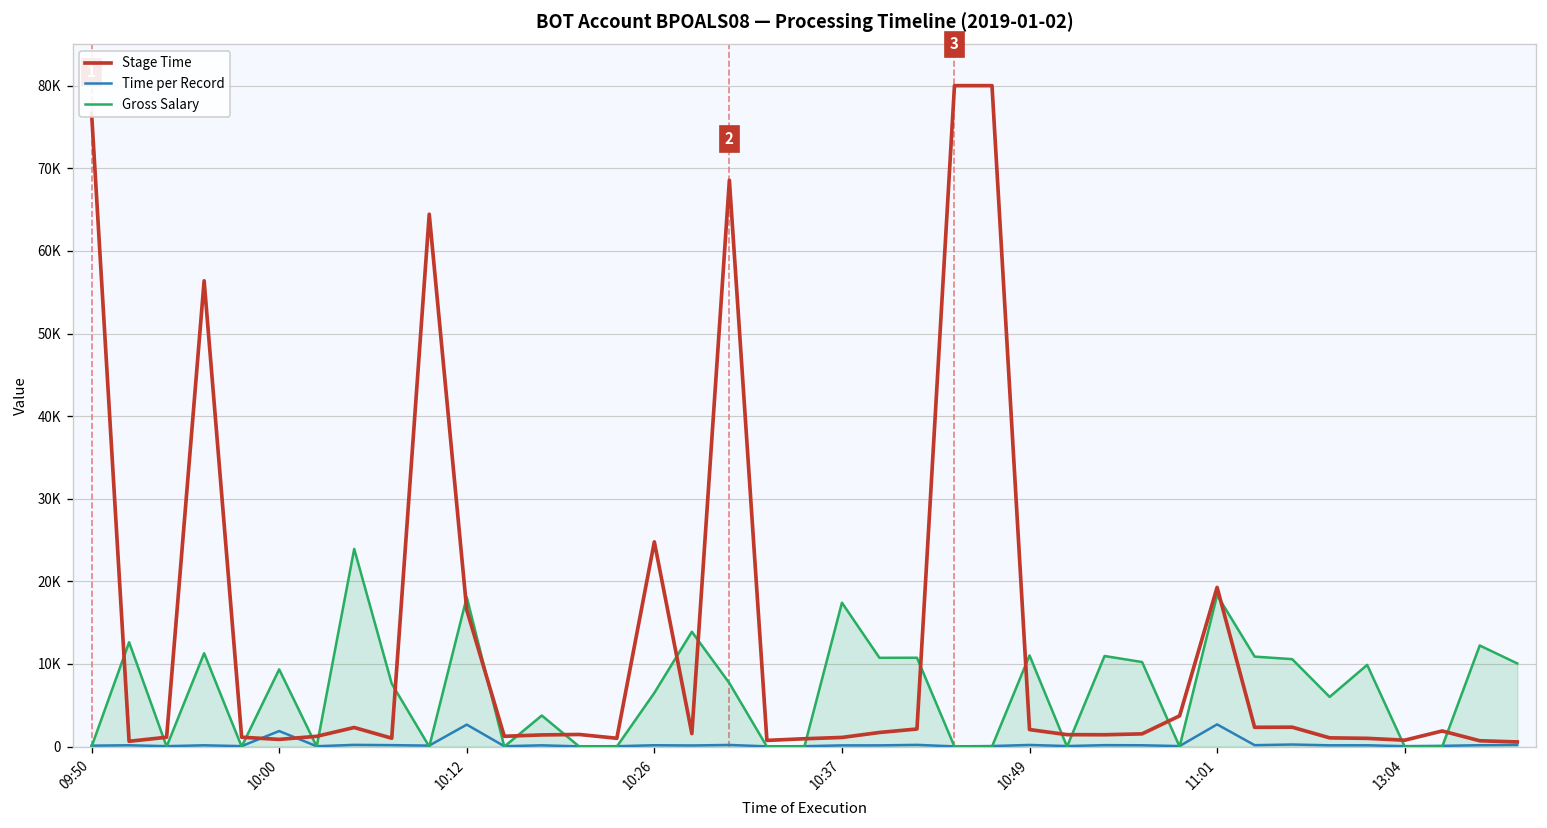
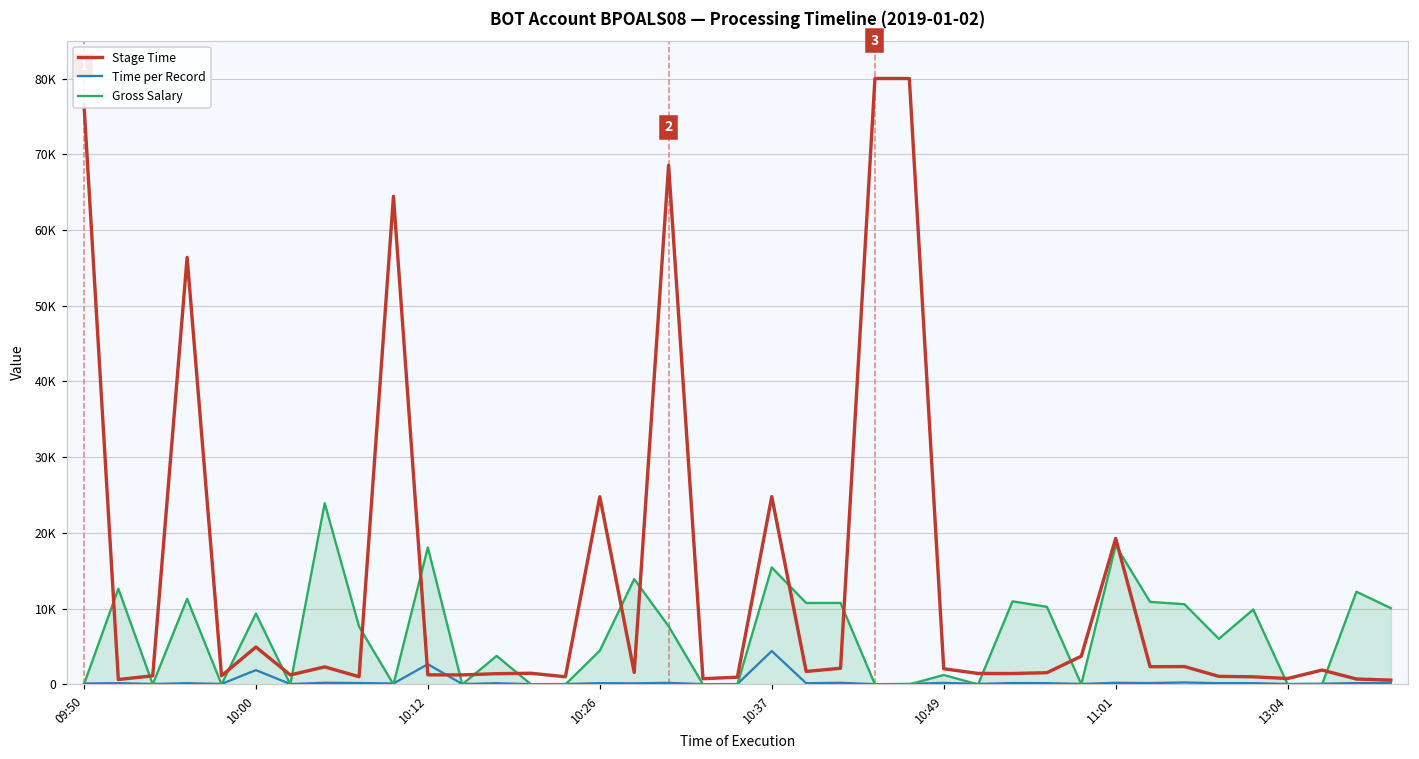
  {
    "Stage Time": {
      "09:50": 77000,
-     "10:00": 1000,
-     "10:12": 17000,
+     "10:00": 5000,
+     "10:12": 1000,
      "10:26": 25000,
-     "10:37": 1000,
+     "10:37": 25000,
      "10:49": 2000,
      "11:01": 19000,
      "13:04": 1000
    },
    "Time per Record": {
      "10:00": 2000,
      "10:12": 3000,
      "10:26": 0,
-     "10:37": 0,
+     "10:37": 4000,
      "10:49": 0,
-     "11:01": 3000
+     "11:01": 0
    },
    "Gross Salary": {
      "10:00": 9000,
      "10:12": 18000,
-     "10:26": 7000,
-     "10:37": 17000,
-     "10:49": 11000,
+     "10:26": 4000,
+     "10:37": 15000,
+     "10:49": 1000,
      "11:01": 18000
    }
  }
